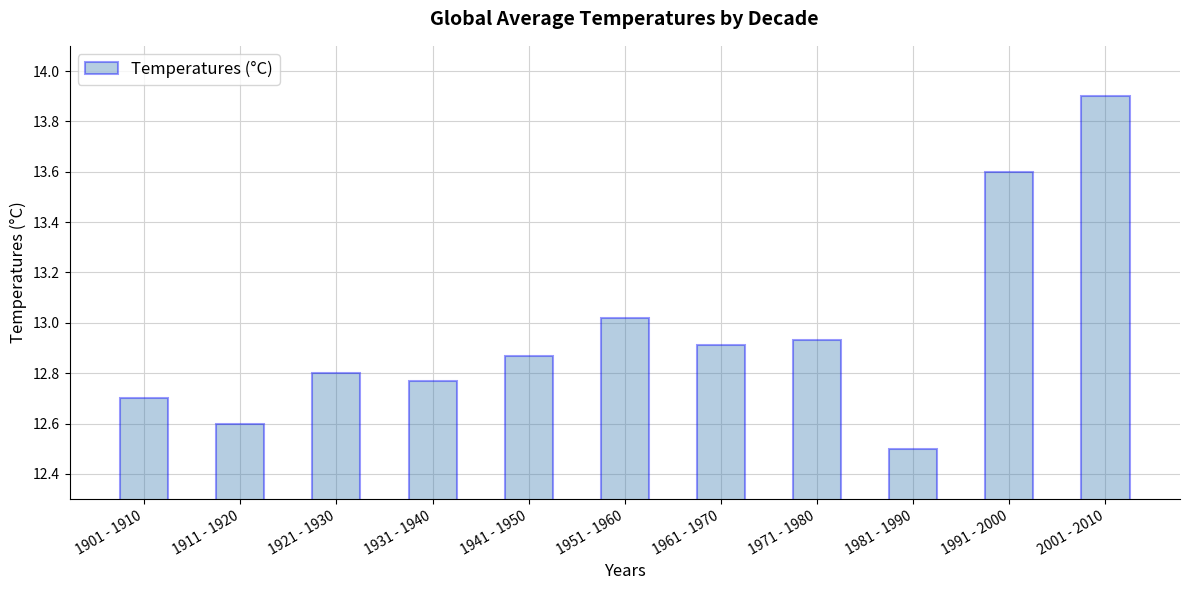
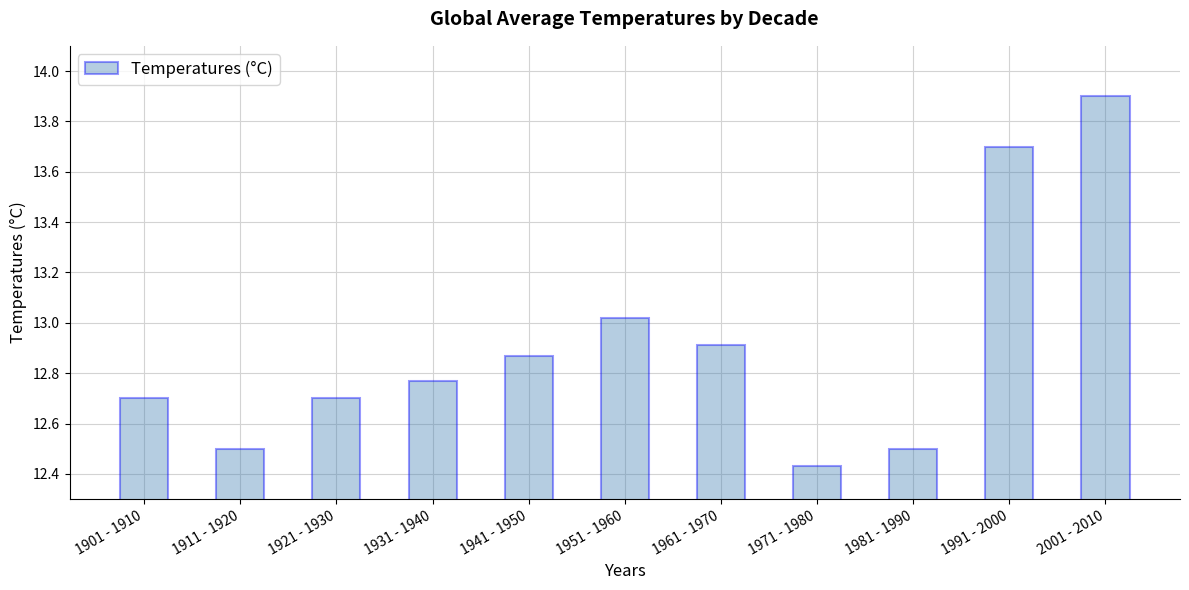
  {
    "1901 - 1910": 12.70,
-   "1911 - 1920": 12.6,
-   "1921 - 1930": 12.8,
+   "1911 - 1920": 12.5,
+   "1921 - 1930": 12.7,
    "1931 - 1940": 12.77,
    "1941 - 1950": 12.87,
    "1951 - 1960": 13.02,
    "1961 - 1970": 12.91,
-   "1971 - 1980": 12.93,
+   "1971 - 1980": 12.43,
    "1981 - 1990": 12.50,
-   "1991 - 2000": 13.6,
+   "1991 - 2000": 13.7,
    "2001 - 2010": 13.90
  }
